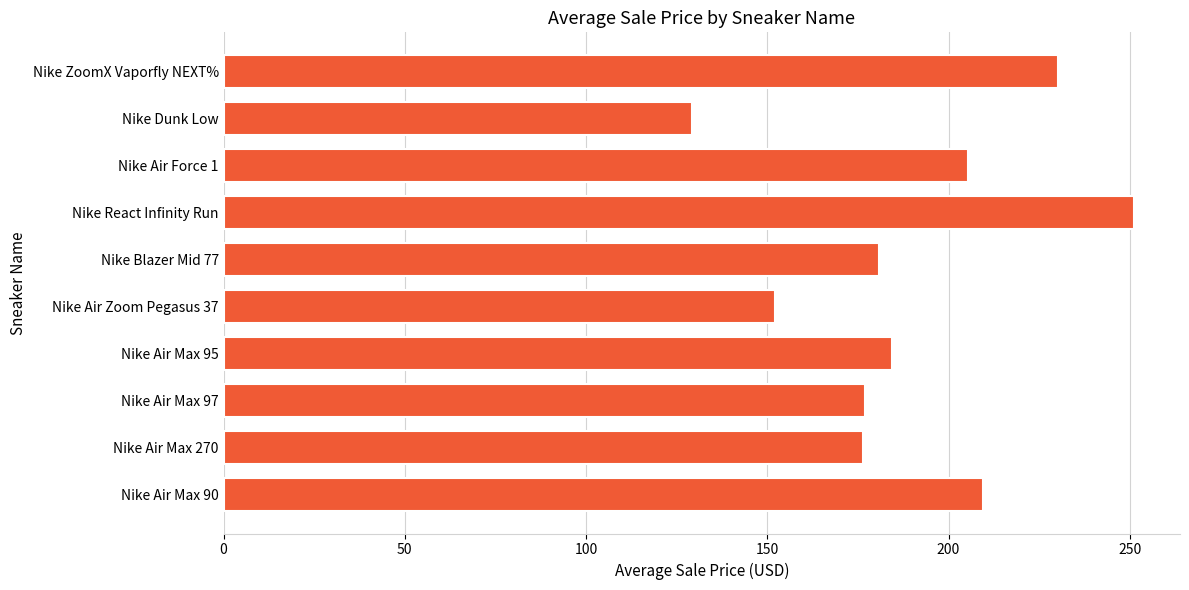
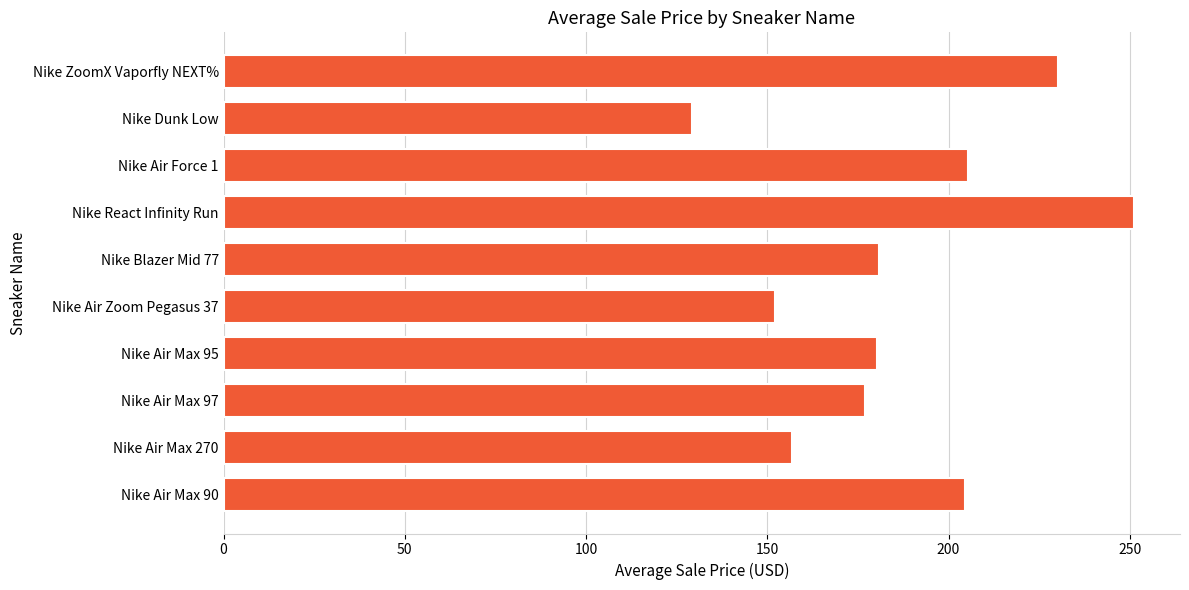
  {
    "Nike ZoomX Vaporfly NEXT%": 230,
    "Nike Dunk Low": 129,
    "Nike Air Force 1": 205,
    "Nike React Infinity Run": 251,
    "Nike Blazer Mid 77": 181,
    "Nike Air Zoom Pegasus 37": 152,
-   "Nike Air Max 95": 184,
+   "Nike Air Max 95": 180,
    "Nike Air Max 97": 177,
-   "Nike Air Max 270": 176,
-   "Nike Air Max 90": 209
+   "Nike Air Max 270": 157,
+   "Nike Air Max 90": 205
  }
